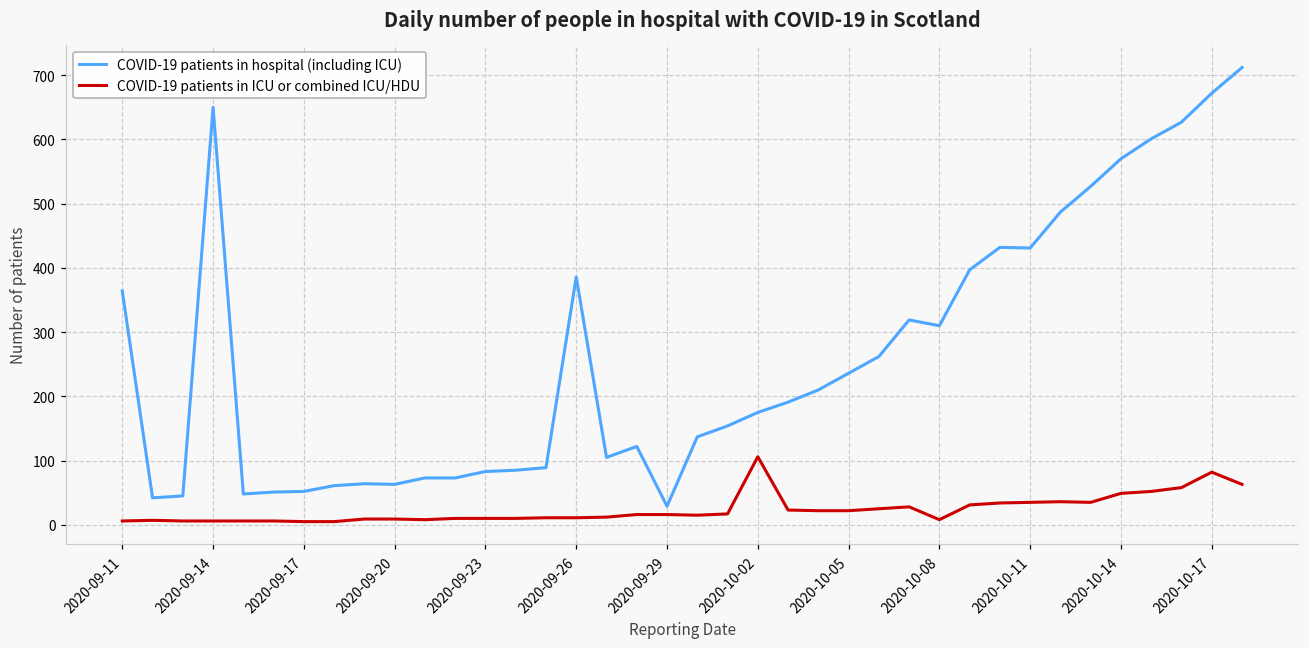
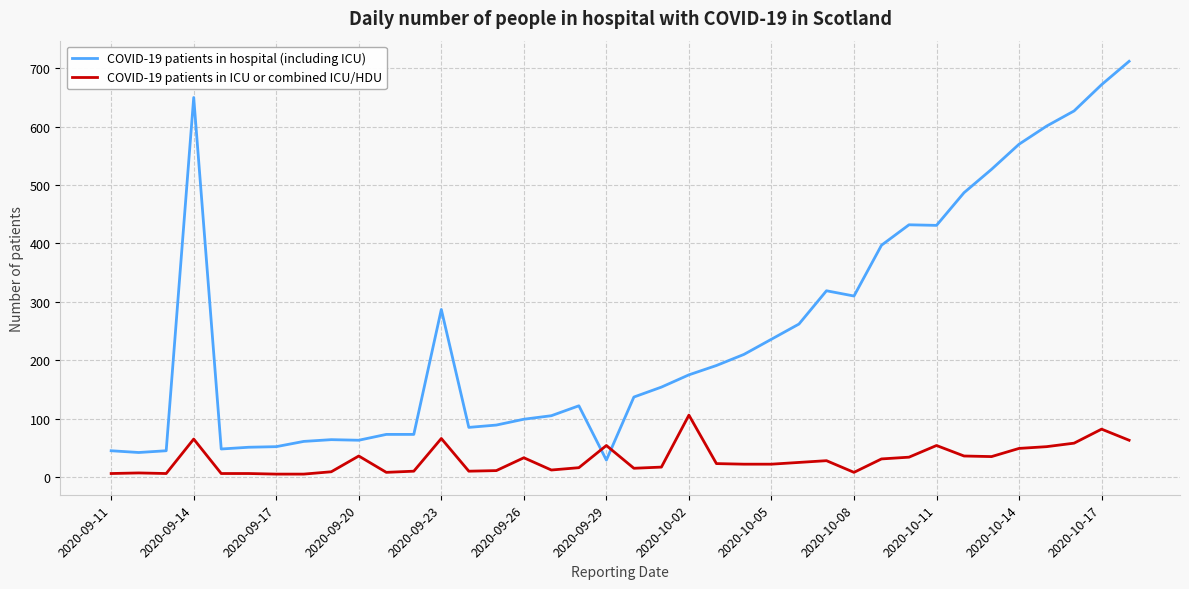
  {
    "COVID-19 patients in hospital (including ICU)": {
-     "2020-09-11": 360,
+     "2020-09-11": 50,
      "2020-09-14": 650,
      "2020-09-17": 50,
      "2020-09-20": 60,
-     "2020-09-23": 80,
-     "2020-09-26": 390,
+     "2020-09-23": 290,
+     "2020-09-26": 100,
      "2020-09-29": 30,
      "2020-10-02": 180,
      "2020-10-05": 240,
      "2020-10-08": 310,
      "2020-10-11": 430,
      "2020-10-14": 570,
      "2020-10-17": 670
    },
    "COVID-19 patients in ICU or combined ICU/HDU": {
      "2020-09-11": 10,
-     "2020-09-14": 10,
+     "2020-09-14": 70,
      "2020-09-17": 10,
-     "2020-09-20": 10,
-     "2020-09-23": 10,
-     "2020-09-26": 10,
-     "2020-09-29": 20,
+     "2020-09-20": 40,
+     "2020-09-23": 70,
+     "2020-09-26": 30,
+     "2020-09-29": 50,
      "2020-10-02": 110,
      "2020-10-05": 20,
      "2020-10-08": 10,
-     "2020-10-11": 40,
+     "2020-10-11": 50,
      "2020-10-14": 50,
      "2020-10-17": 80
    }
  }
